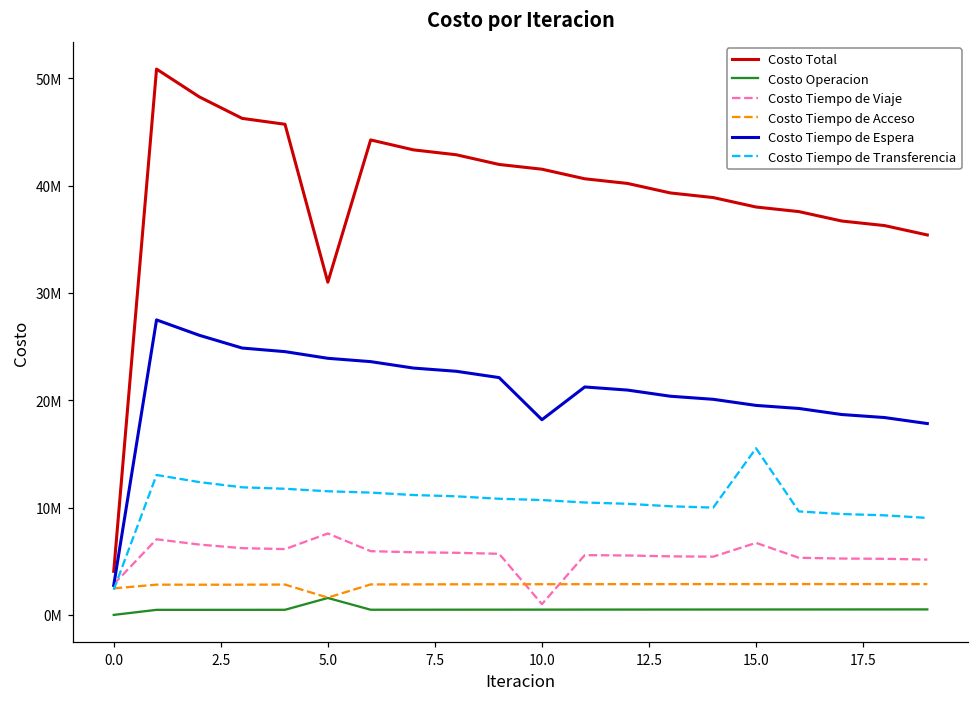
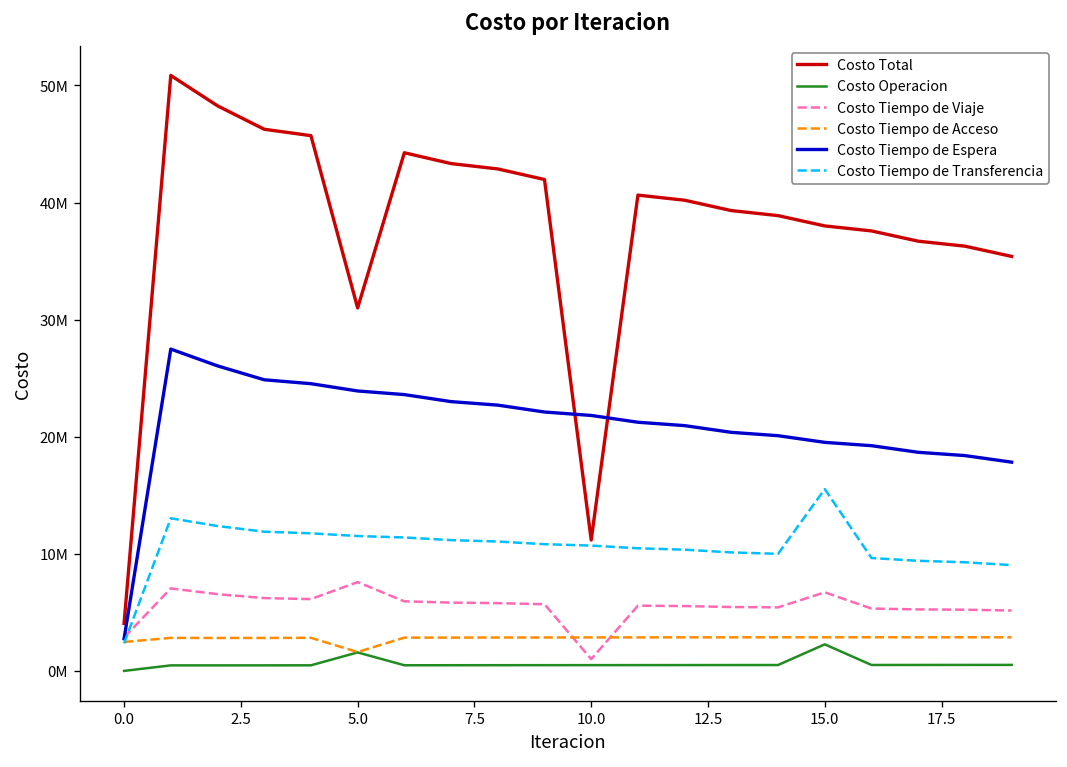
  {
    "Costo Total": {
      "0.0": 4000000,
      "5.0": 31000000,
-     "10.0": 42000000,
+     "10.0": 11000000,
      "15.0": 38000000
    },
    "Costo Operacion": {
      "0.0": 0,
      "10.0": 0,
-     "15.0": 1000000
+     "15.0": 2000000
    },
    "Costo Tiempo de Viaje": {
      "5.0": 8000000,
      "10.0": 1000000,
      "15.0": 7000000
    },
    "Costo Tiempo de Acceso": {
      "10.0": 3000000,
      "15.0": 3000000
    },
    "Costo Tiempo de Espera": {
      "5.0": 24000000,
-     "10.0": 18000000,
+     "10.0": 22000000,
      "15.0": 20000000
    },
    "Costo Tiempo de Transferencia": {
      "5.0": 12000000,
      "10.0": 11000000,
      "15.0": 16000000
    }
  }
